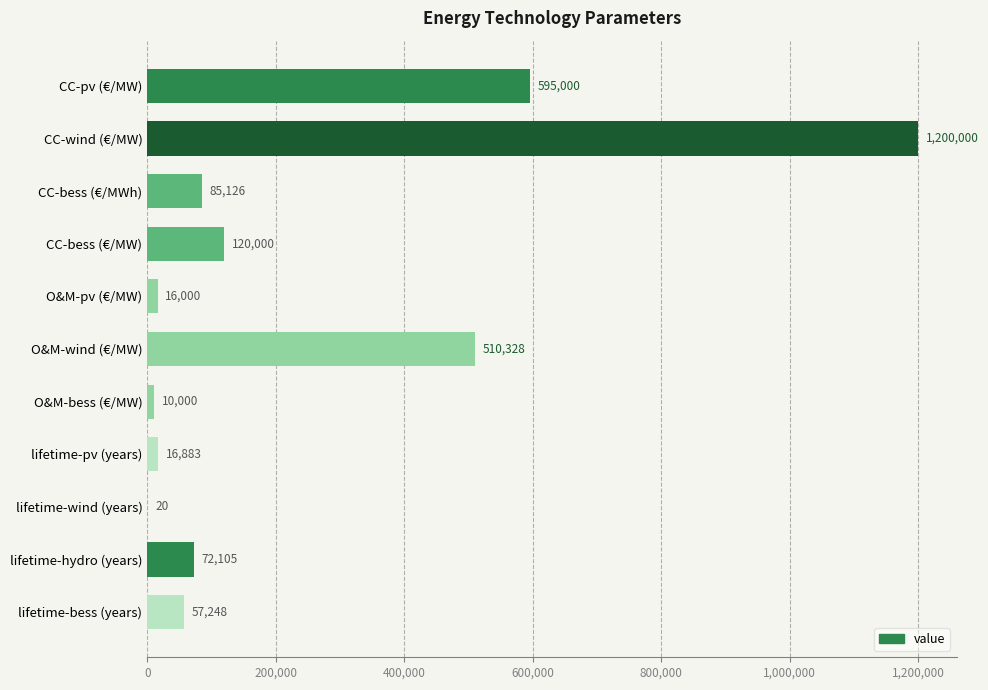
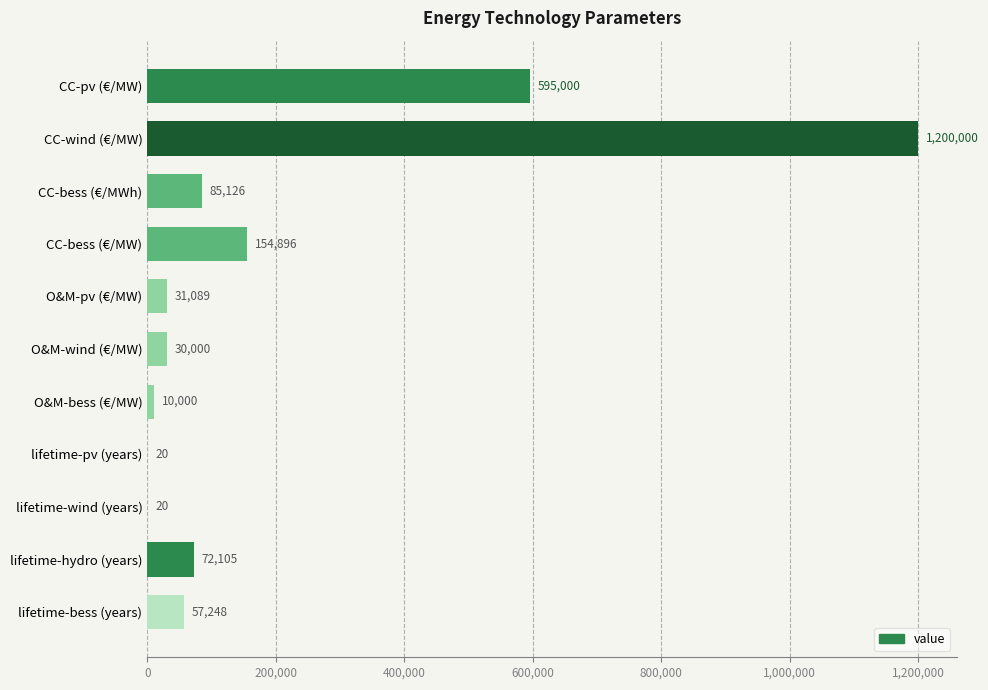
  {
    "CC-pv (€/MW)": "595,000",
    "CC-wind (€/MW)": "1,200,000",
    "CC-bess (€/MWh)": "85,126",
-   "CC-bess (€/MW)": "120,000",
-   "O&M-pv (€/MW)": "16,000",
-   "O&M-wind (€/MW)": "510,328",
+   "CC-bess (€/MW)": "154,896",
+   "O&M-pv (€/MW)": "31,089",
+   "O&M-wind (€/MW)": "30,000",
    "O&M-bess (€/MW)": "10,000",
-   "lifetime-pv (years)": "16,883",
+   "lifetime-pv (years)": "20",
    "lifetime-wind (years)": "20",
    "lifetime-hydro (years)": "72,105",
    "lifetime-bess (years)": "57,248"
  }
